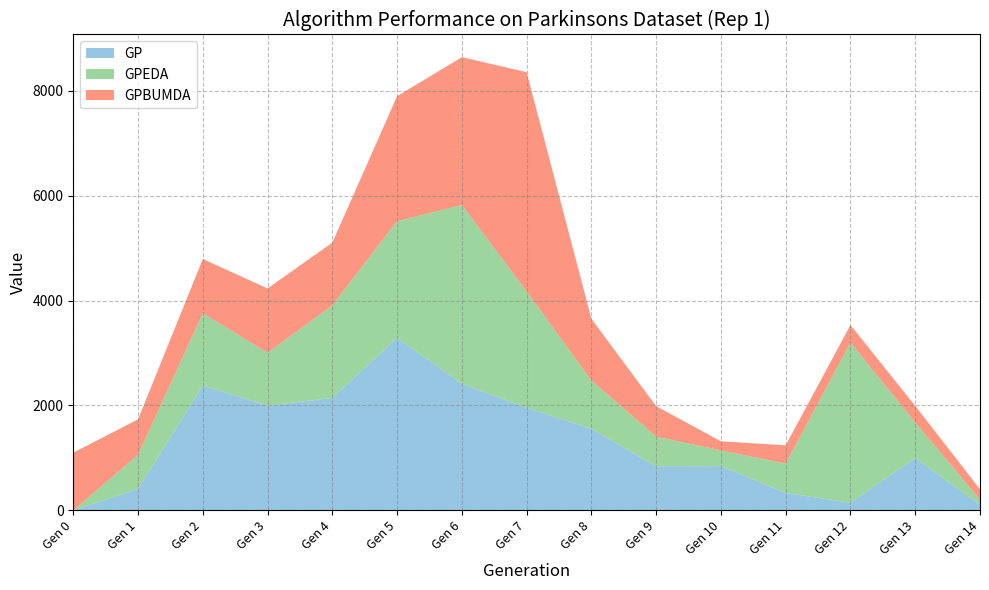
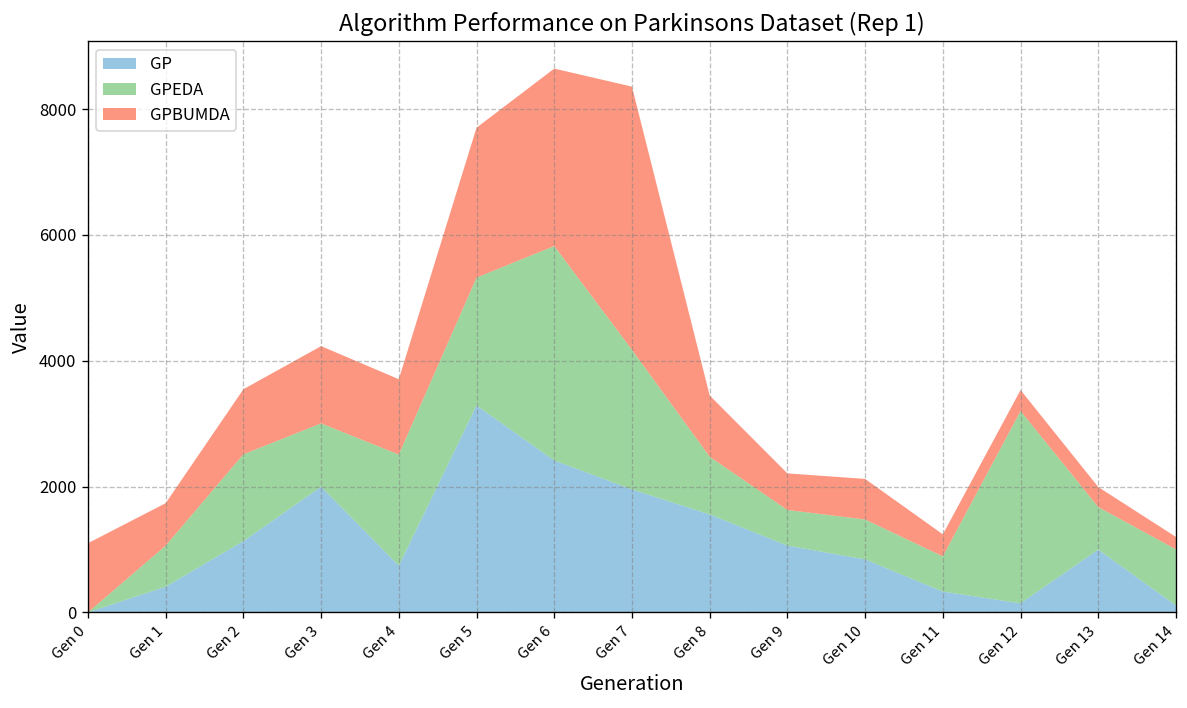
  {
    "GP": {
      "Gen 1": 400,
-     "Gen 2": 2400,
+     "Gen 2": 1100,
      "Gen 3": 2000,
-     "Gen 4": 2100,
+     "Gen 4": 700,
      "Gen 5": 3300,
      "Gen 6": 2400,
      "Gen 7": 2000,
      "Gen 8": 1600,
-     "Gen 9": 800,
+     "Gen 9": 1100,
      "Gen 10": 800,
      "Gen 11": 300,
      "Gen 12": 100,
      "Gen 13": 1000,
      "Gen 14": 100
    },
    "GPEDA": {
      "Gen 1": 700,
      "Gen 2": 1400,
      "Gen 3": 1000,
      "Gen 4": 1800,
-     "Gen 5": 2200,
+     "Gen 5": 2000,
      "Gen 6": 3400,
      "Gen 7": 2200,
      "Gen 8": 900,
      "Gen 9": 600,
-     "Gen 10": 300,
+     "Gen 10": 600,
      "Gen 11": 600,
      "Gen 12": 3100,
      "Gen 13": 700,
-     "Gen 14": 100
+     "Gen 14": 900
    },
    "GPBUMDA": {
      "Gen 0": 1100,
      "Gen 1": 700,
      "Gen 2": 1000,
      "Gen 3": 1200,
      "Gen 4": 1200,
      "Gen 5": 2400,
      "Gen 6": 2800,
      "Gen 7": 4200,
-     "Gen 8": 1200,
+     "Gen 8": 1000,
      "Gen 9": 600,
-     "Gen 10": 200,
+     "Gen 10": 600,
      "Gen 11": 400,
      "Gen 12": 300,
      "Gen 13": 300,
      "Gen 14": 200
    }
  }
